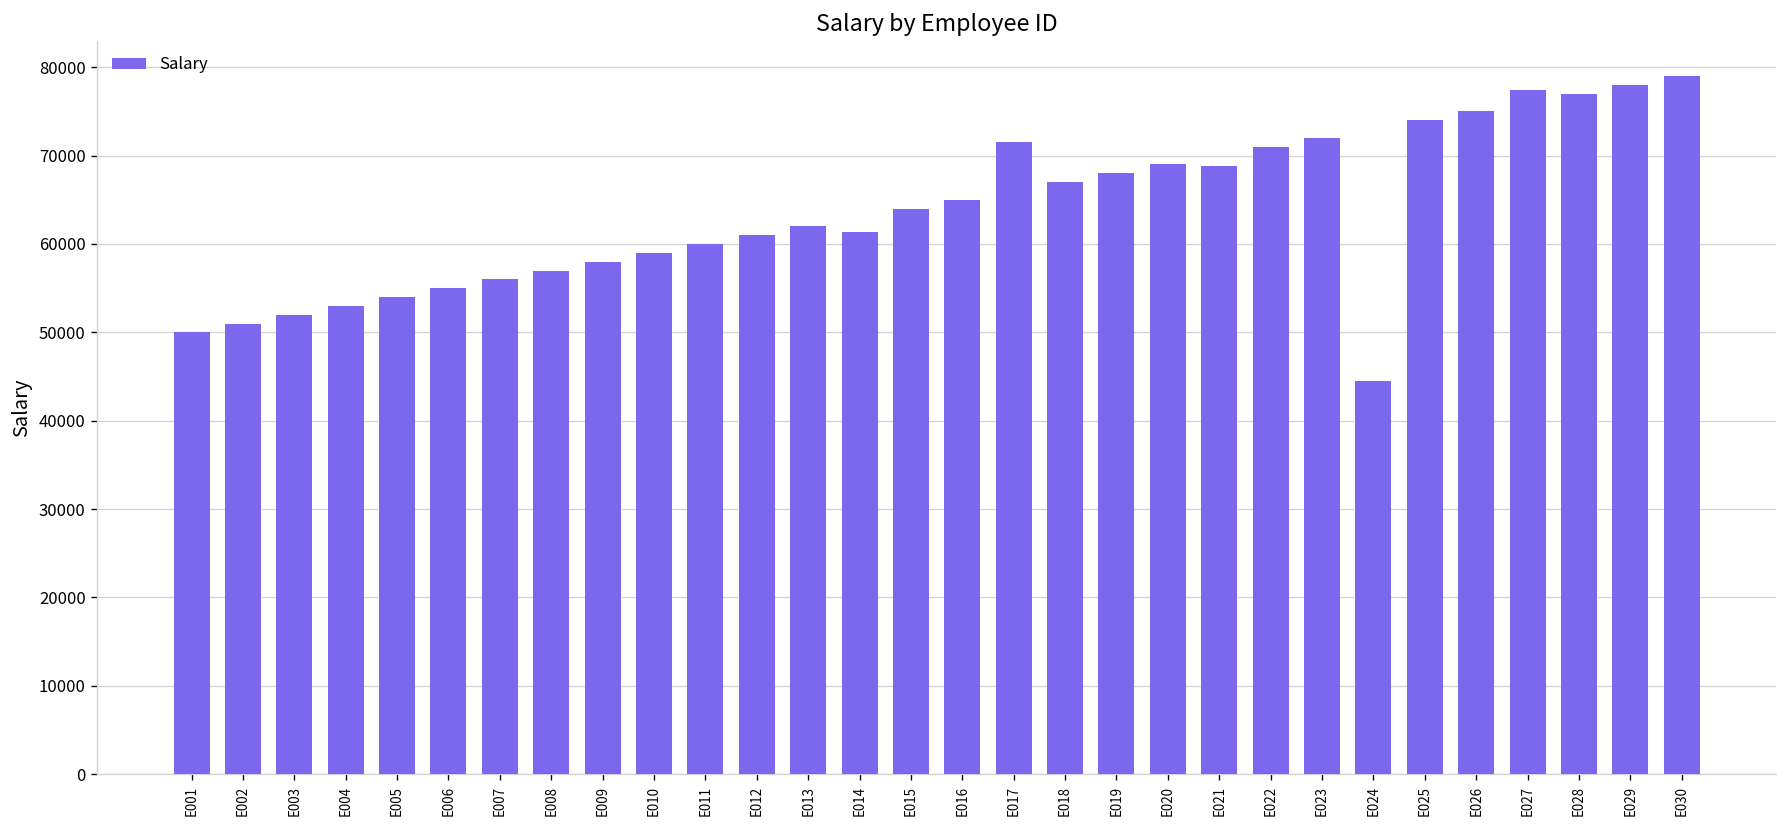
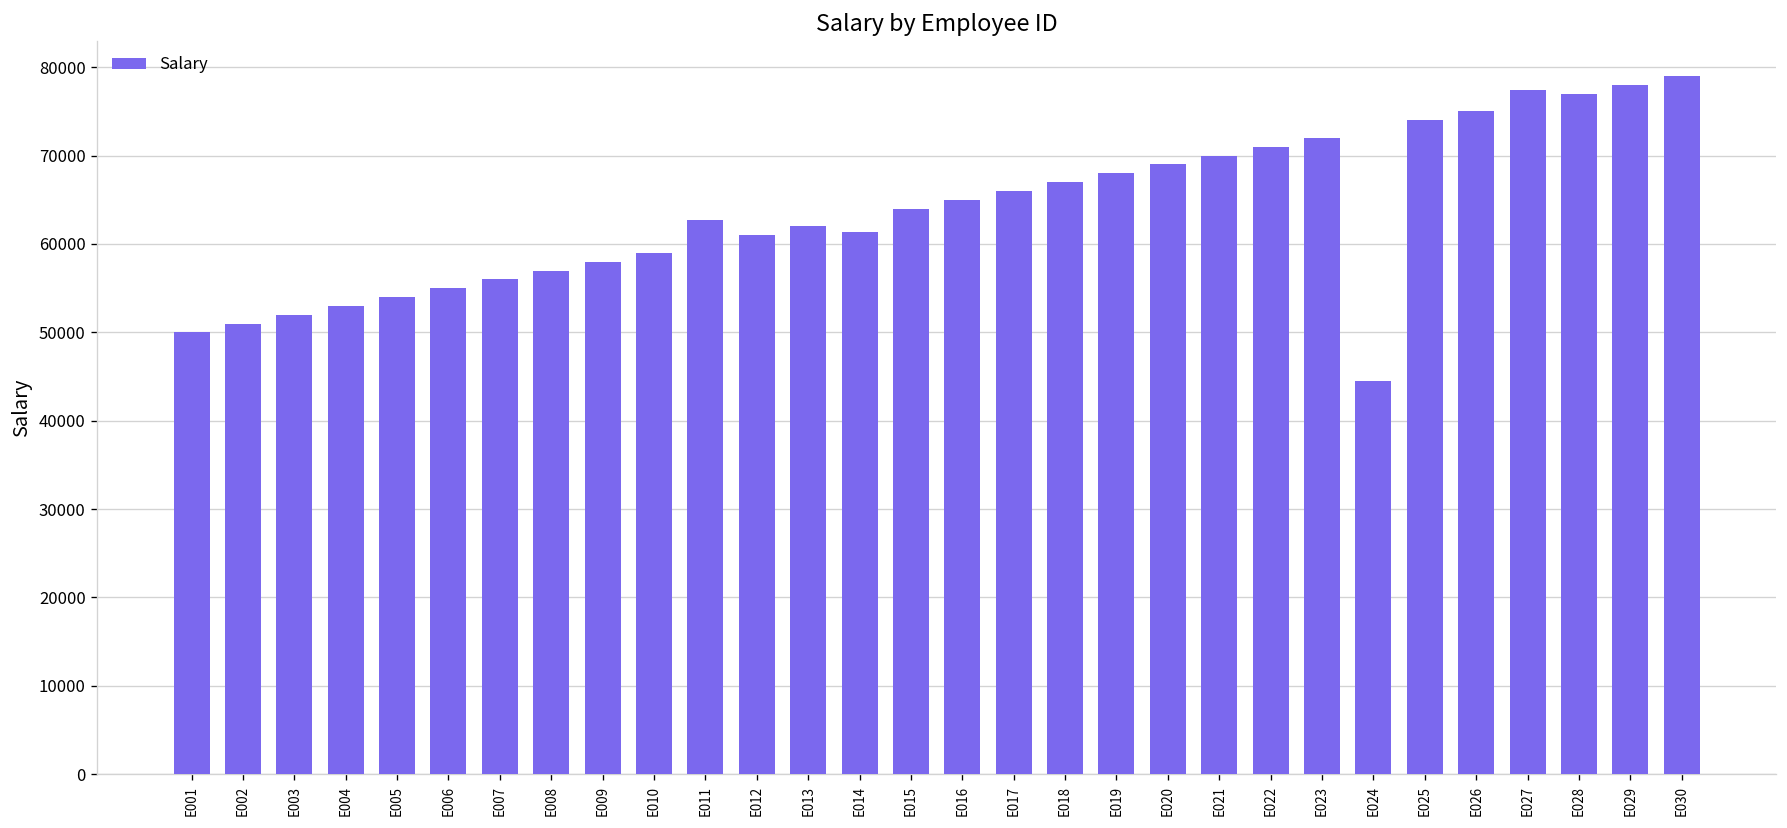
  {
    "E001": 50000,
    "E002": 51000,
    "E003": 52000,
    "E004": 53000,
    "E005": 54000,
    "E006": 55000,
    "E007": 56000,
    "E008": 57000,
    "E009": 58000,
    "E010": 59000,
-   "E011": 60000,
+   "E011": 63000,
    "E012": 61000,
    "E013": 62000,
    "E014": 61000,
    "E015": 64000,
    "E016": 65000,
-   "E017": 72000,
+   "E017": 66000,
    "E018": 67000,
    "E019": 68000,
    "E020": 69000,
-   "E021": 69000,
+   "E021": 70000,
    "E022": 71000,
    "E023": 72000,
    "E024": 44000,
    "E025": 74000,
    "E026": 75000,
    "E027": 77000,
    "E028": 77000,
    "E029": 78000,
    "E030": 79000
  }
